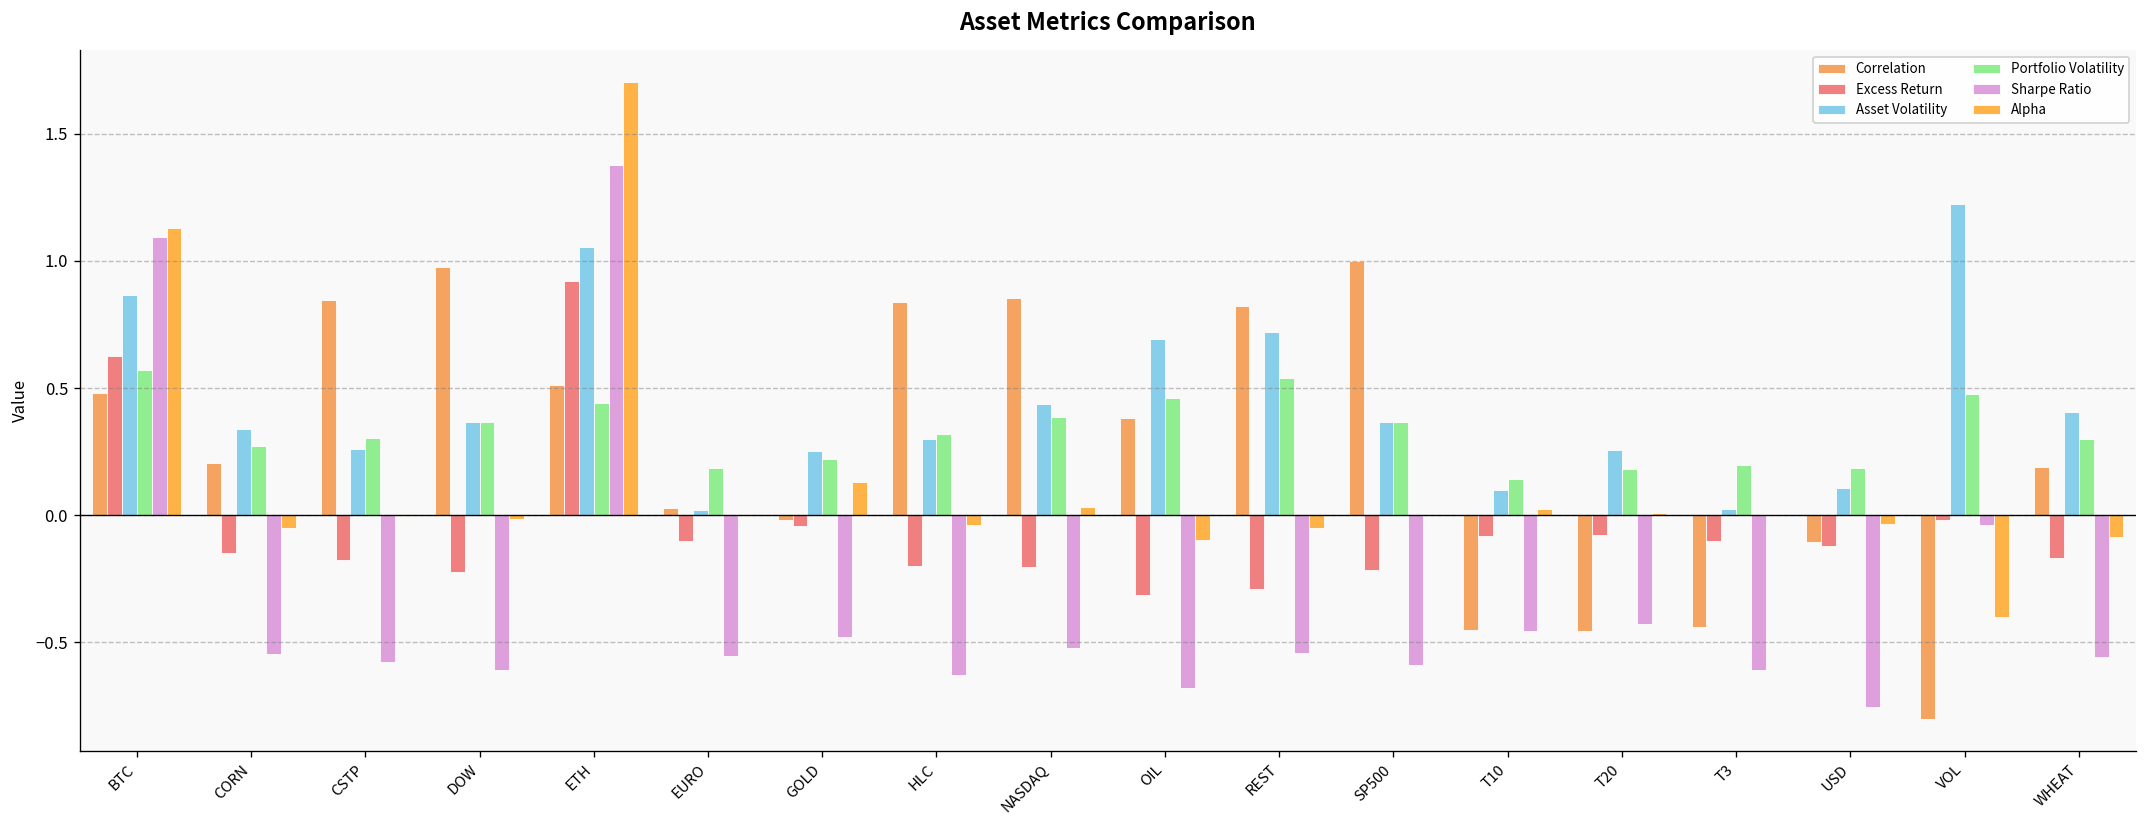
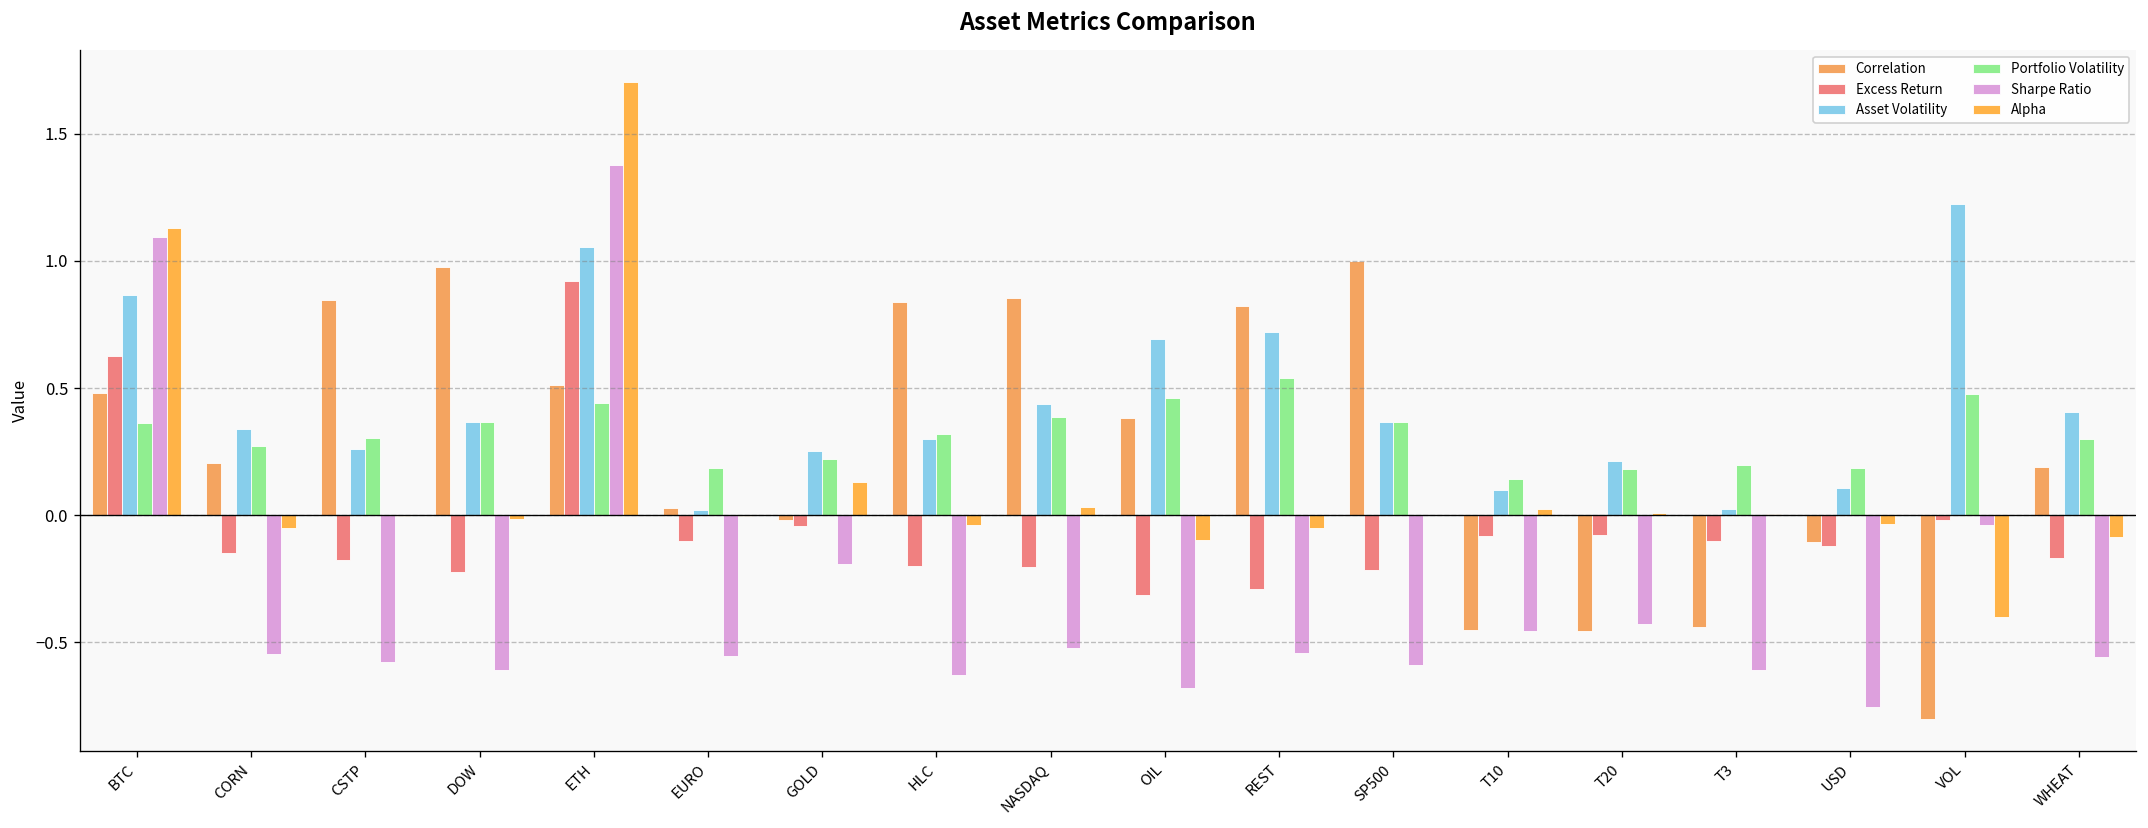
  {
    "Asset Volatility": {
      "BTC": 0.86,
      "CORN": 0.34,
      "CSTP": 0.26,
      "DOW": 0.37,
      "ETH": 1.06,
      "EURO": 0.02,
      "GOLD": 0.25,
      "HLC": 0.30,
      "NASDAQ": 0.44,
      "OIL": 0.69,
      "REST": 0.72,
      "SP500": 0.37,
      "T10": 0.10,
-     "T20": 0.26,
+     "T20": 0.21,
      "T3": 0.02,
      "USD": 0.11,
      "VOL": 1.22,
      "WHEAT": 0.41
    },
    "Portfolio Volatility": {
-     "BTC": 0.57,
+     "BTC": 0.36,
      "CORN": 0.27,
      "CSTP": 0.30,
      "DOW": 0.37,
      "ETH": 0.44,
      "EURO": 0.19,
      "GOLD": 0.22,
      "HLC": 0.32,
      "NASDAQ": 0.39,
      "OIL": 0.46,
      "REST": 0.54,
      "SP500": 0.37,
      "T10": 0.14,
      "T20": 0.18,
      "T3": 0.20,
      "USD": 0.19,
      "VOL": 0.48,
      "WHEAT": 0.30
    },
    "Sharpe Ratio": {
      "BTC": 1.09,
      "CORN": -0.54,
      "CSTP": -0.58,
      "DOW": -0.61,
      "ETH": 1.38,
      "EURO": -0.55,
-     "GOLD": -0.48,
+     "GOLD": -0.19,
      "HLC": -0.63,
      "NASDAQ": -0.52,
      "OIL": -0.68,
      "REST": -0.54,
      "SP500": -0.59,
      "T10": -0.45,
      "T20": -0.43,
      "T3": -0.61,
      "USD": -0.75,
      "VOL": -0.04,
      "WHEAT": -0.56
    }
  }
